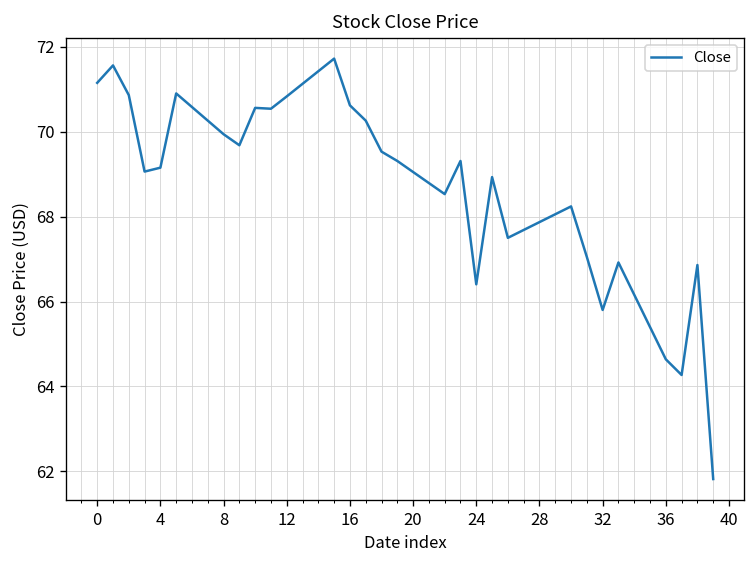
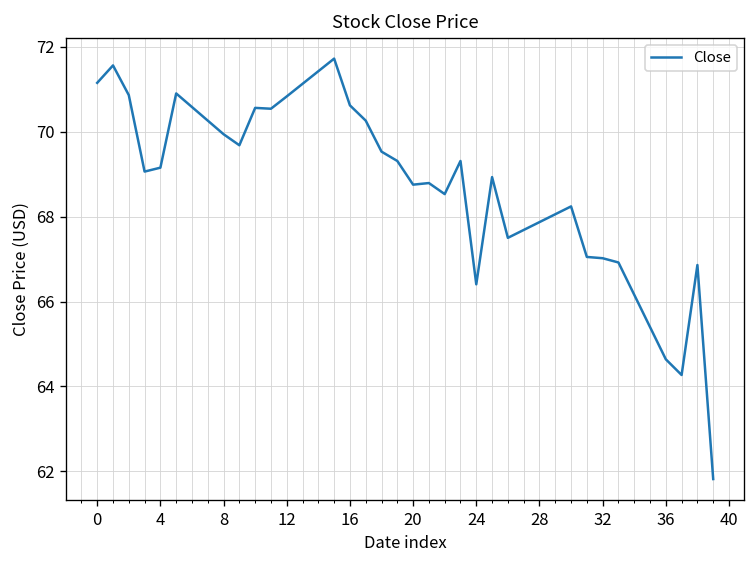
  {
    "0": 71.1,
    "4": 69.2,
    "8": 69.9,
    "12": 70.8,
    "16": 70.6,
-   "20": 69.0,
+   "20": 68.8,
    "24": 66.4,
    "28": 67.9,
-   "32": 65.8,
+   "32": 67.0,
    "36": 64.6
  }
